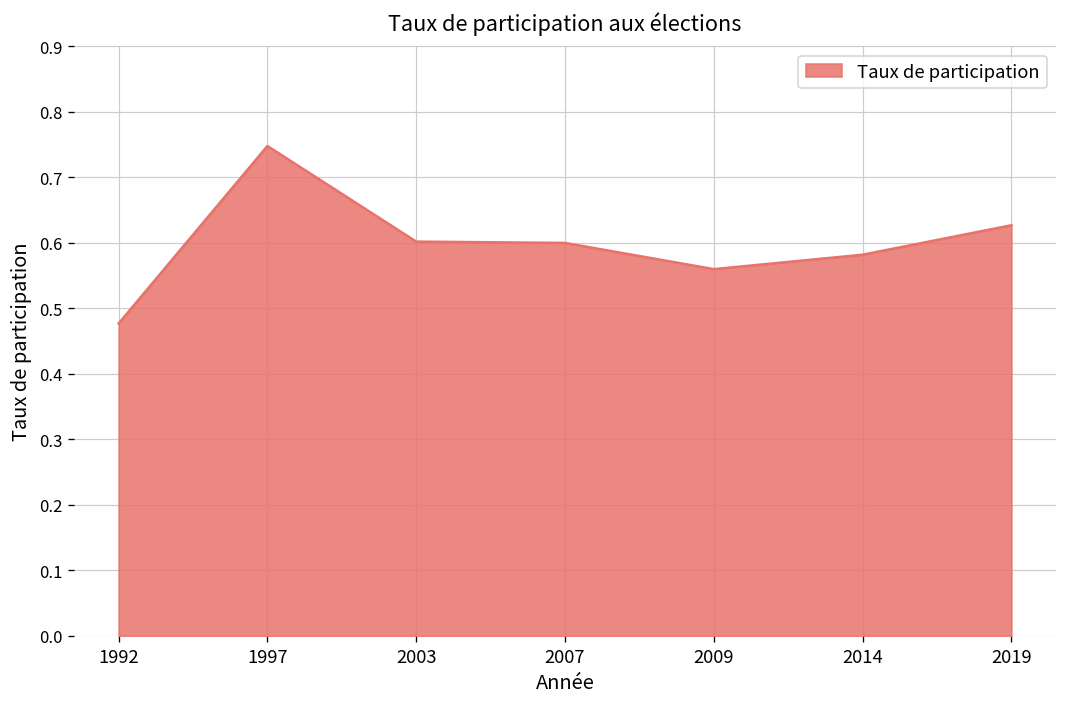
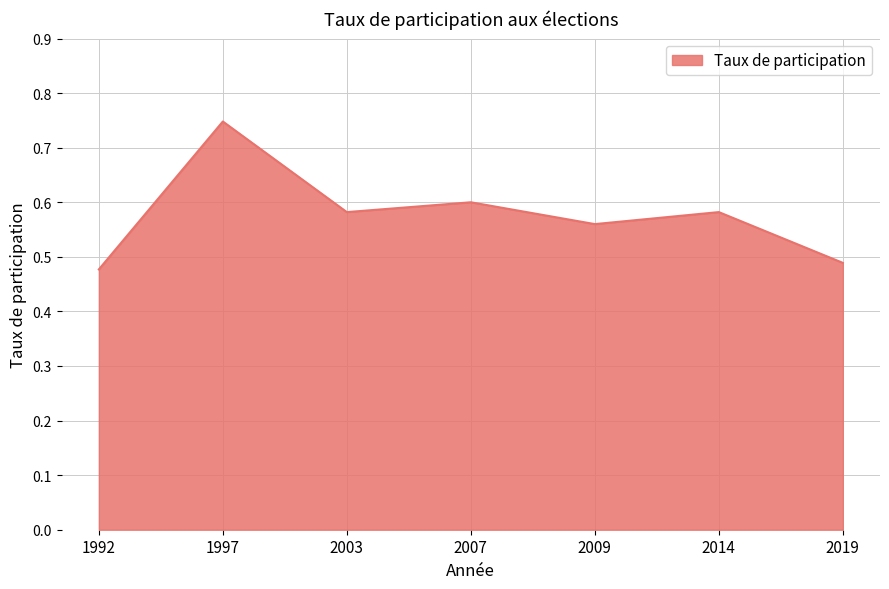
  {
    "1992": 0.48,
    "1997": 0.75,
-   "2003": 0.60,
+   "2003": 0.58,
    "2007": 0.60,
    "2009": 0.56,
    "2014": 0.58,
-   "2019": 0.63
+   "2019": 0.49
  }
